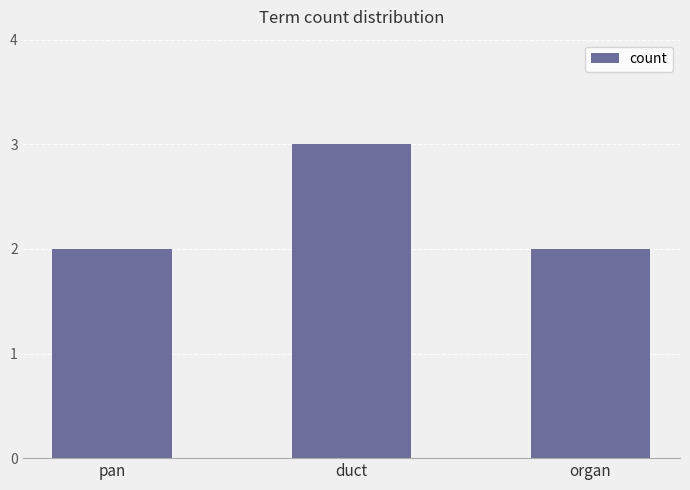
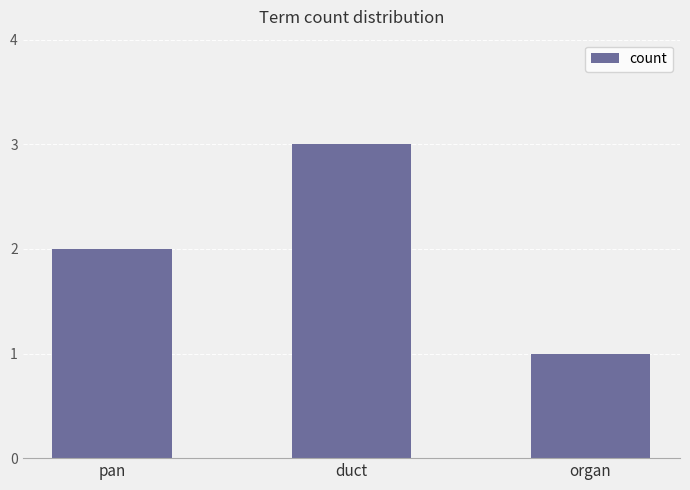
  {
    "pan": 2,
    "duct": 3,
-   "organ": 2
+   "organ": 1
  }
